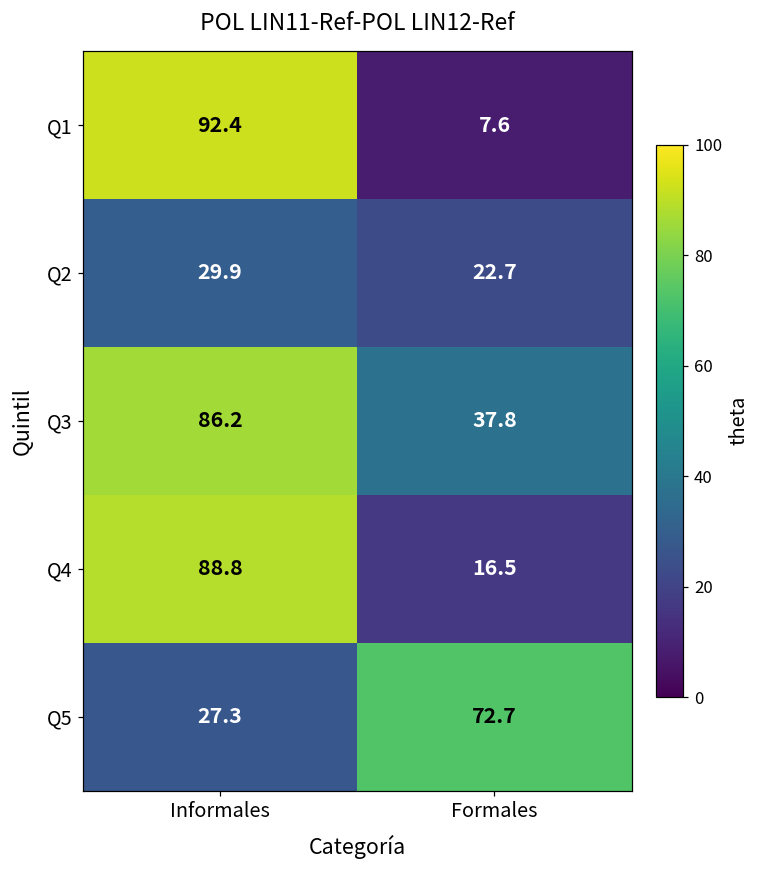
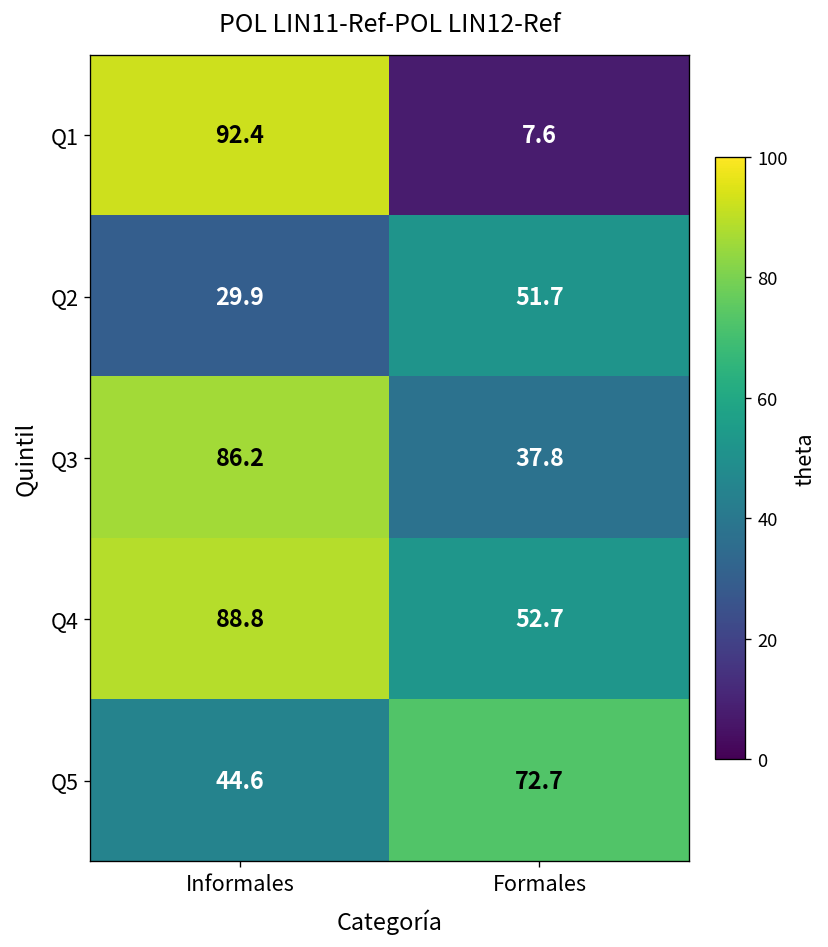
  {
    "Q1": {
      "Informales": 92.4,
      "Formales": 7.6
    },
    "Q2": {
      "Informales": 29.9,
-     "Formales": 22.7
+     "Formales": 51.7
    },
    "Q3": {
      "Informales": 86.2,
      "Formales": 37.8
    },
    "Q4": {
      "Informales": 88.8,
-     "Formales": 16.5
+     "Formales": 52.7
    },
    "Q5": {
-     "Informales": 27.3,
+     "Informales": 44.6,
      "Formales": 72.7
    }
  }
